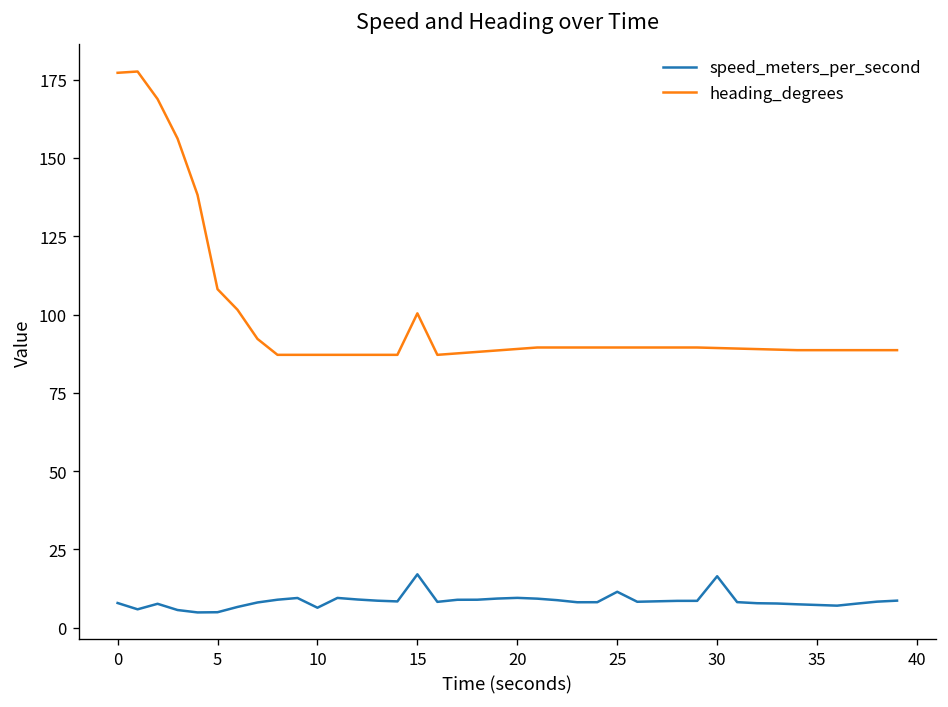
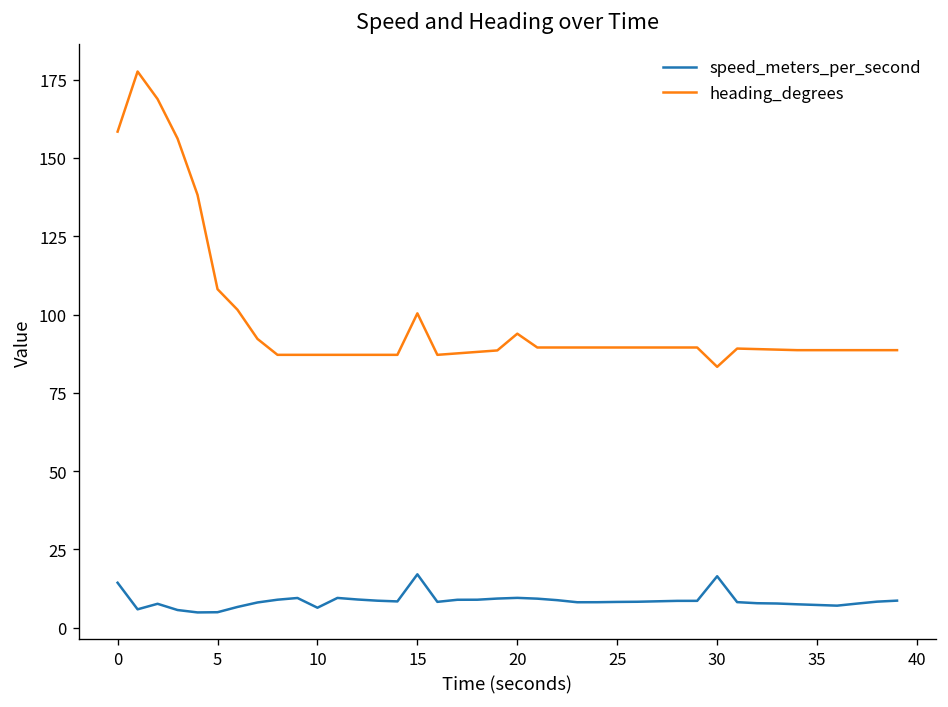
  {
    "speed_meters_per_second": {
-     "0": 8,
+     "0": 14,
      "5": 5,
      "10": 6,
      "15": 17,
      "20": 10,
-     "25": 11,
+     "25": 8,
      "30": 16,
      "35": 7
    },
    "heading_degrees": {
-     "0": 177,
+     "0": 158,
      "5": 108,
      "10": 87,
      "15": 100,
-     "20": 89,
+     "20": 94,
      "25": 89,
-     "30": 89,
+     "30": 83,
      "35": 89
    }
  }
